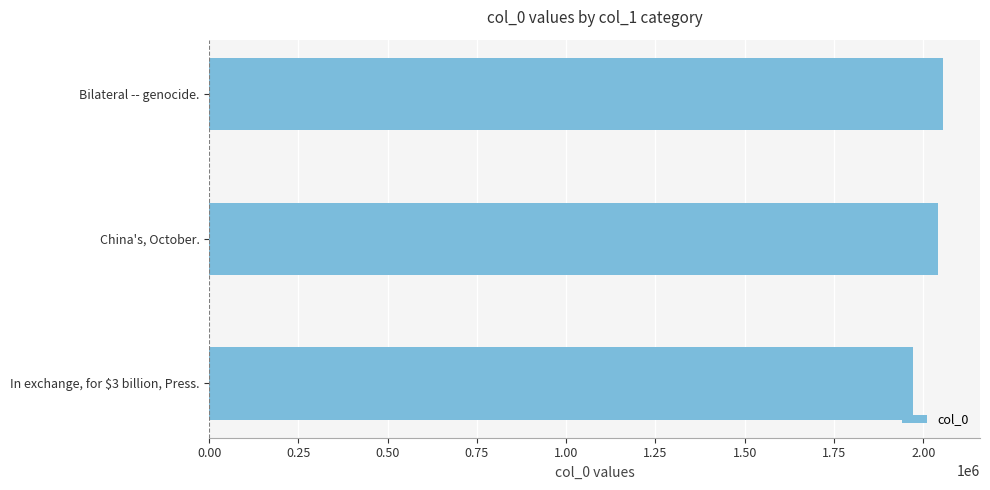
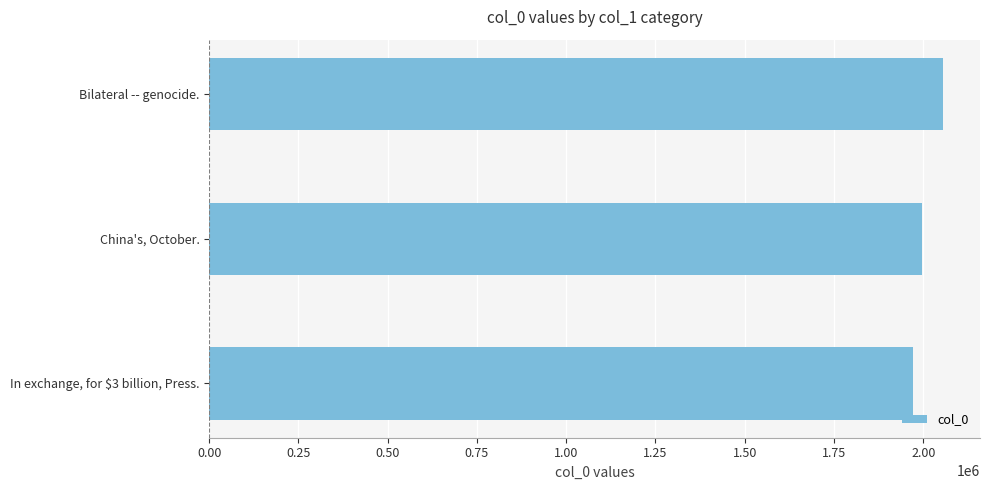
  {
    "Bilateral -- genocide.": 2060000,
-   "China's, October.": 2040000,
+   "China's, October.": 2000000,
    "In exchange, for $3 billion, Press.": 1970000
  }
